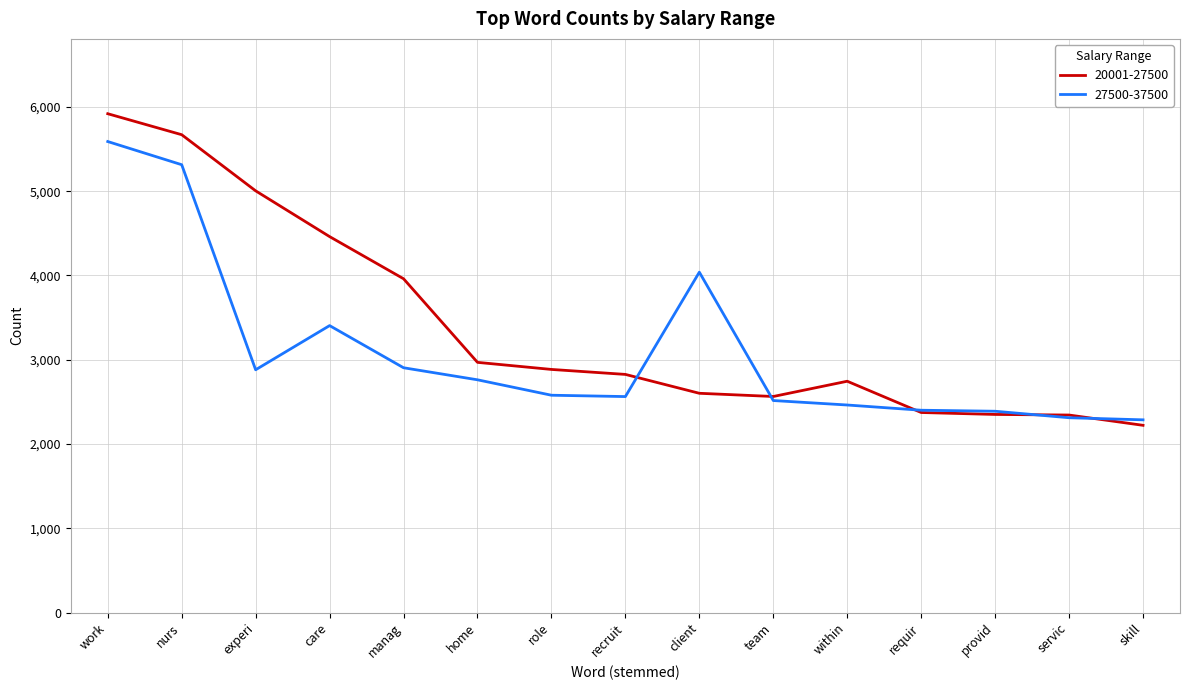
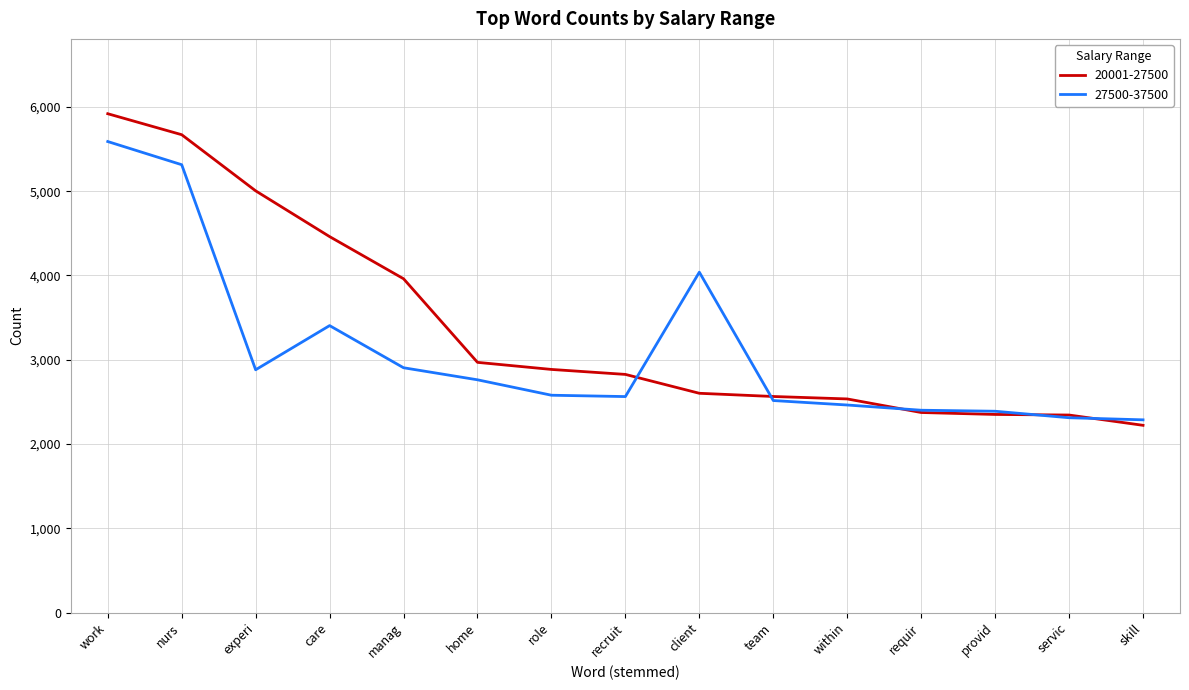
  {
    "20001-27500": {
      "work": "5,900",
      "nurs": "5,700",
      "experi": "5,000",
      "care": "4,500",
      "manag": "4,000",
      "home": "3,000",
      "role": "2,900",
      "recruit": "2,800",
      "client": "2,600",
      "team": "2,600",
-     "within": "2,700",
+     "within": "2,500",
      "provid": "2,400",
      "servic": "2,300",
      "skill": "2,200"
    },
    "27500-37500": {
      "work": "5,600",
      "nurs": "5,300",
      "experi": "2,900",
      "care": "3,400",
      "manag": "2,900",
      "home": "2,800",
      "role": "2,600",
      "recruit": "2,600",
      "client": "4,000",
      "team": "2,500",
      "within": "2,500",
      "provid": "2,400",
      "servic": "2,300",
      "skill": "2,300"
    }
  }
